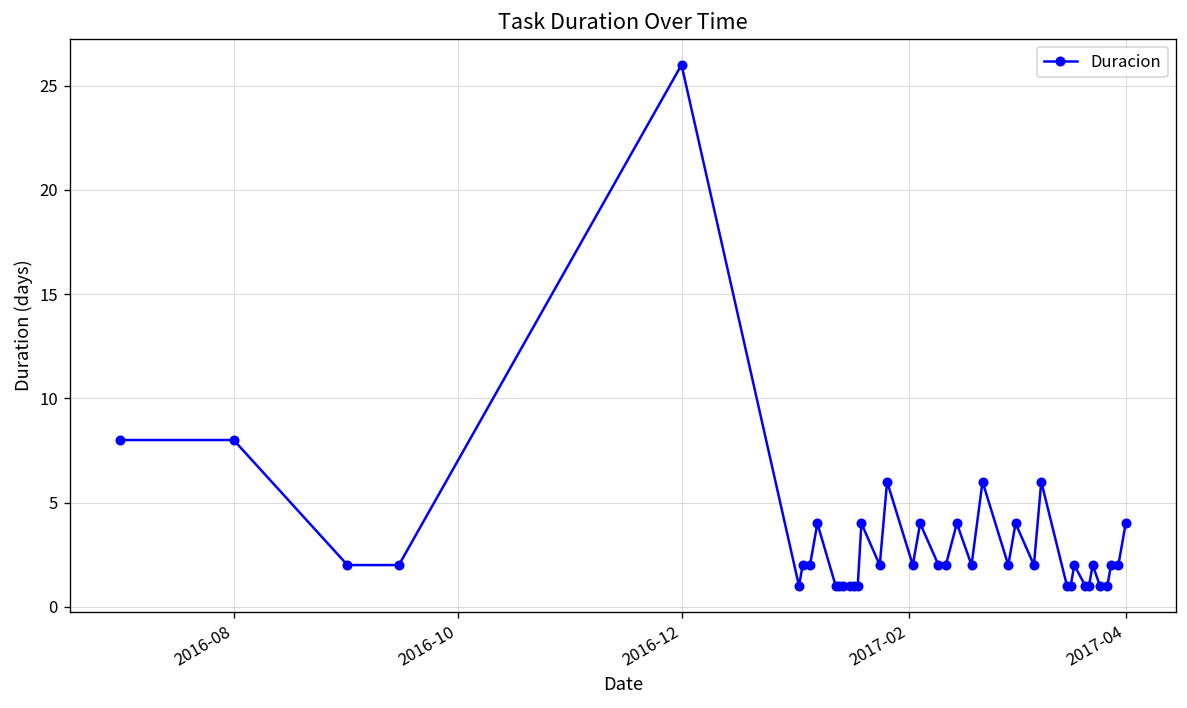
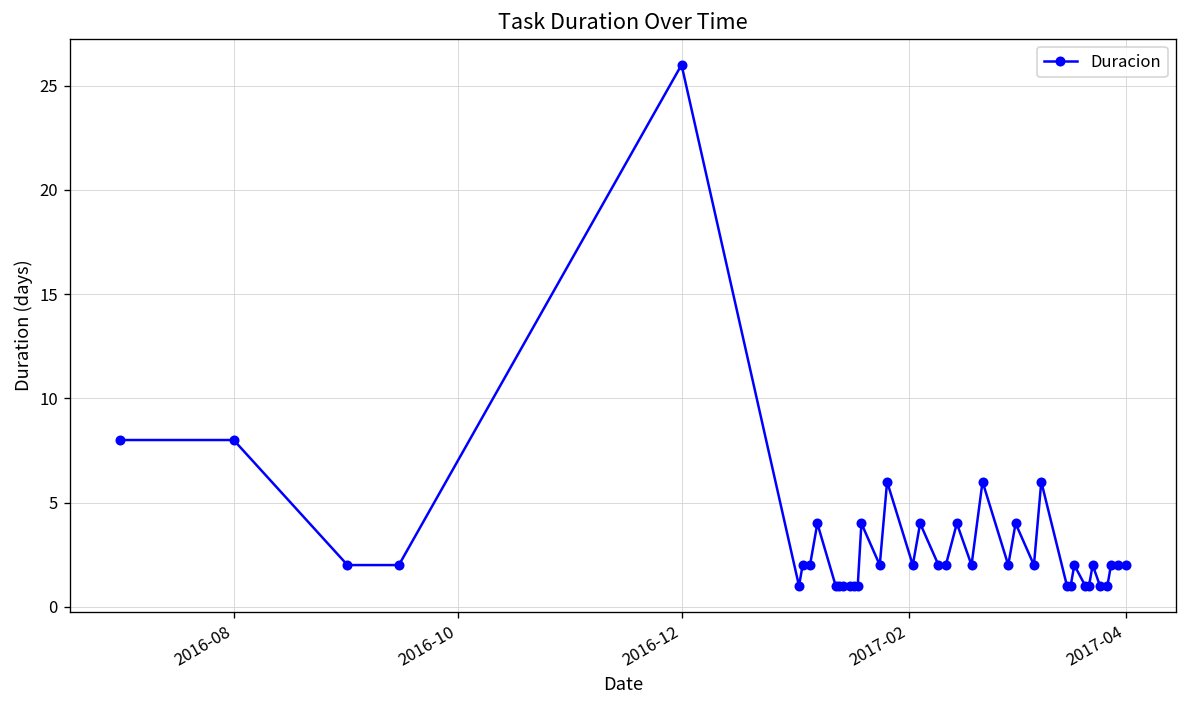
  {
    "2016-08": 8,
    "2016-12": 26,
-   "2017-04": 4
+   "2017-04": 2
  }
